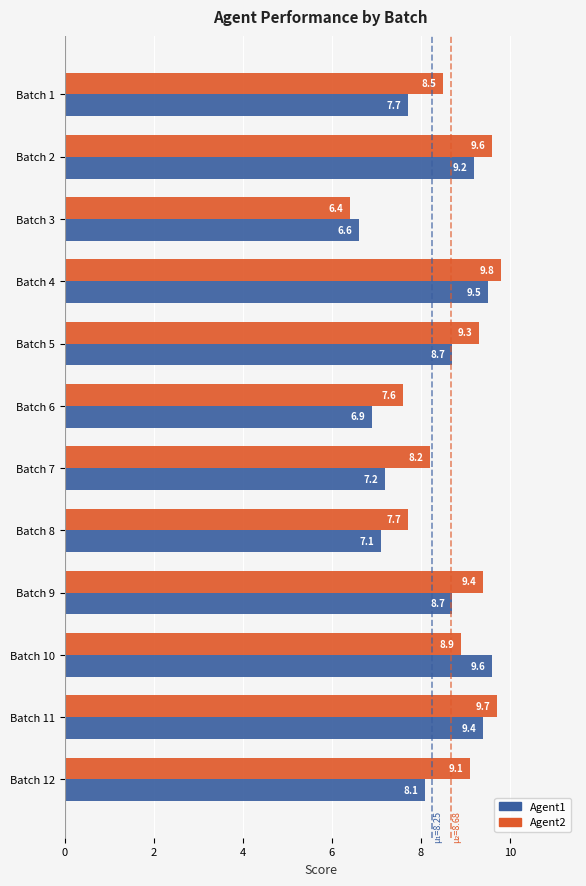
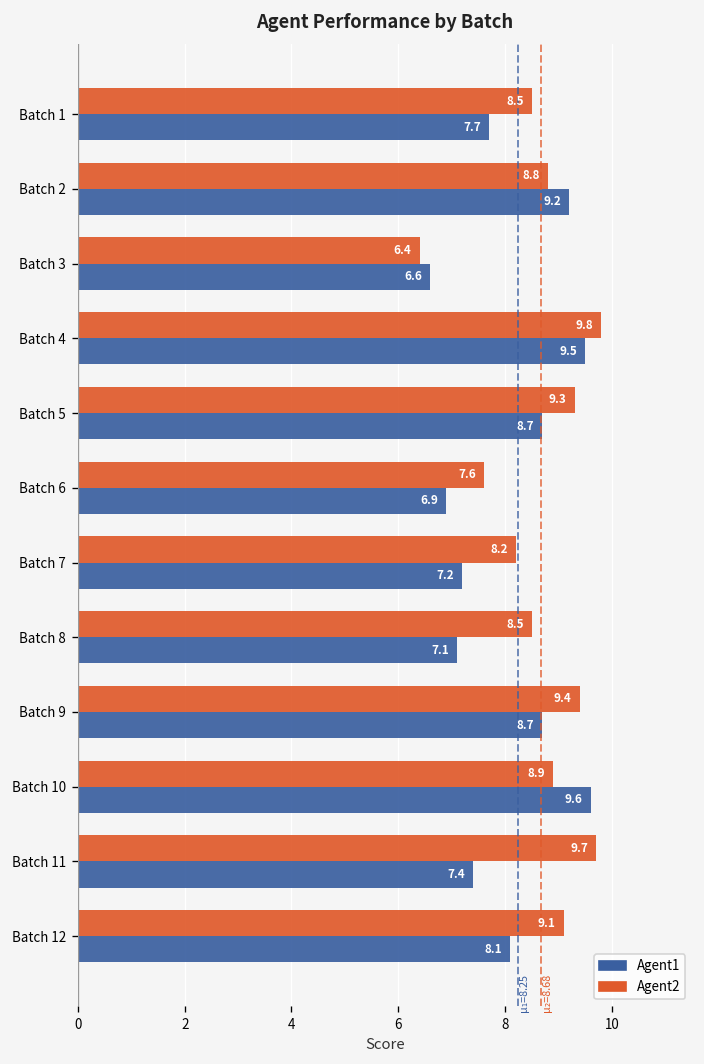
  {
    "Agent1": {
      "Batch 1": 7.7,
      "Batch 2": 9.2,
      "Batch 3": 6.6,
      "Batch 4": 9.5,
      "Batch 5": 8.7,
      "Batch 6": 6.9,
      "Batch 7": 7.2,
      "Batch 8": 7.1,
      "Batch 9": 8.7,
      "Batch 10": 9.6,
-     "Batch 11": 9.4,
+     "Batch 11": 7.4,
      "Batch 12": 8.1
    },
    "Agent2": {
      "Batch 1": 8.5,
-     "Batch 2": 9.6,
+     "Batch 2": 8.8,
      "Batch 3": 6.4,
      "Batch 4": 9.8,
      "Batch 5": 9.3,
      "Batch 6": 7.6,
      "Batch 7": 8.2,
-     "Batch 8": 7.7,
+     "Batch 8": 8.5,
      "Batch 9": 9.4,
      "Batch 10": 8.9,
      "Batch 11": 9.7,
      "Batch 12": 9.1
    }
  }
